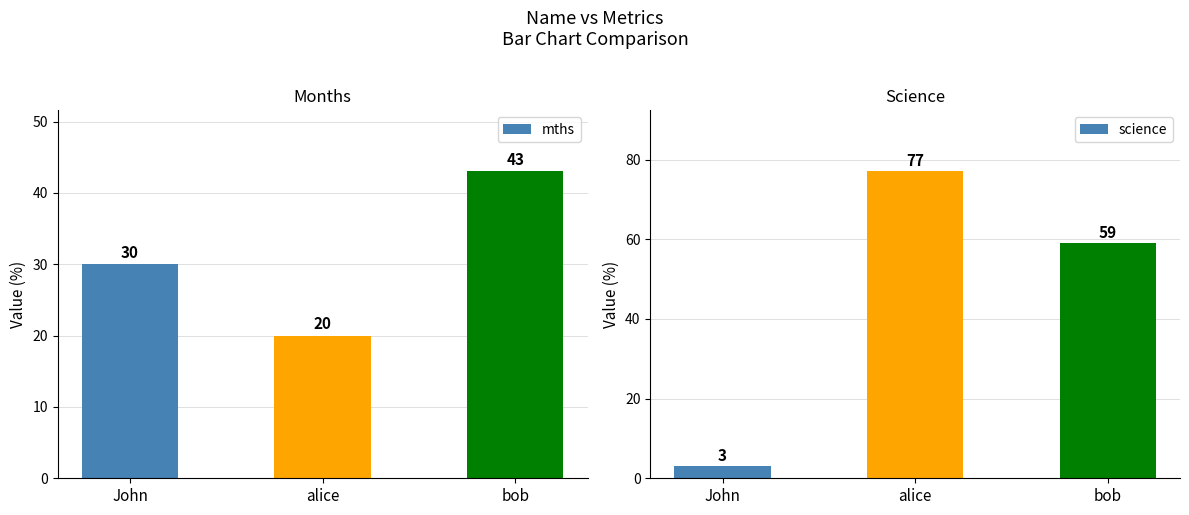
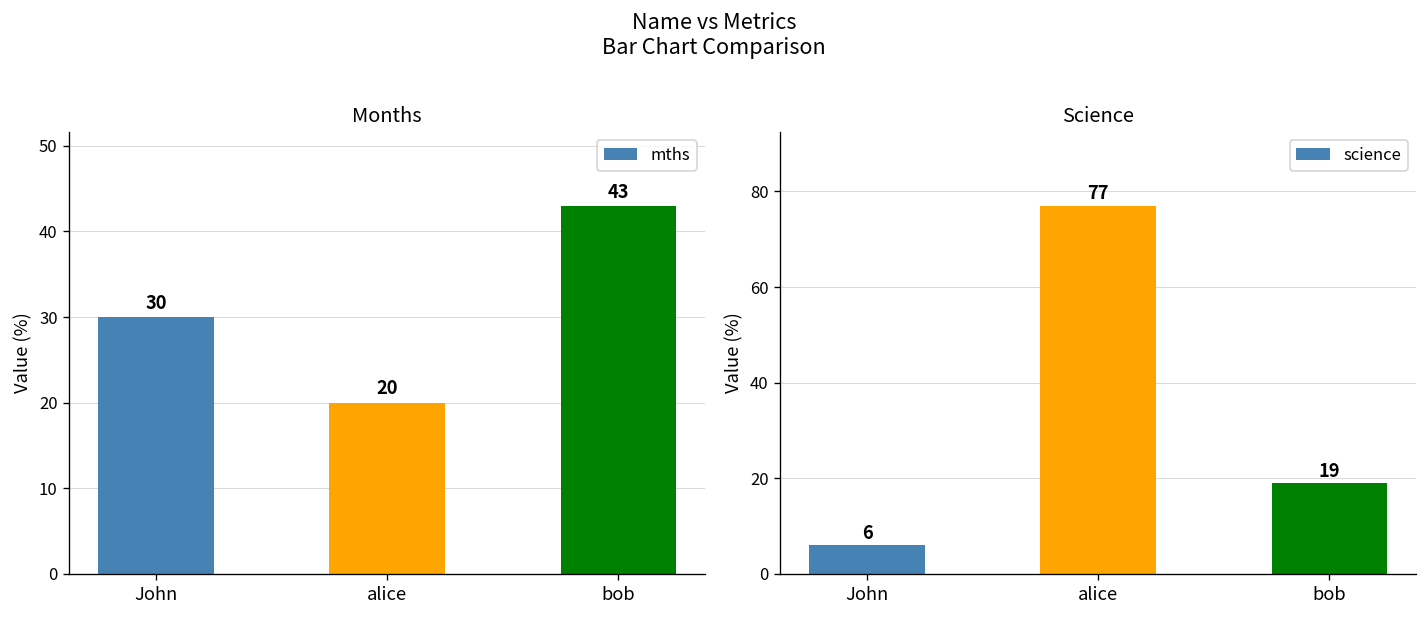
  {
    "Months": {
      "John": 30,
      "alice": 20,
      "bob": 43
    },
    "Science": {
-     "John": 3,
+     "John": 6,
      "alice": 77,
-     "bob": 59
+     "bob": 19
    }
  }
